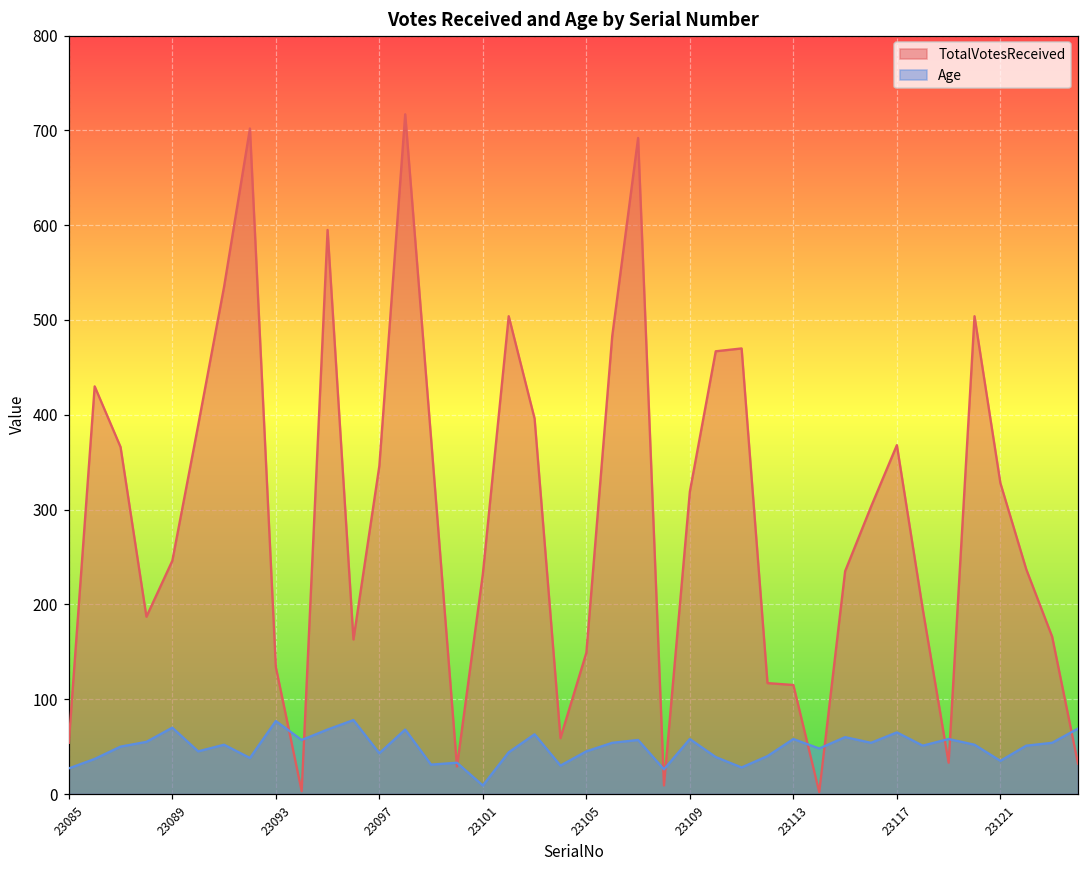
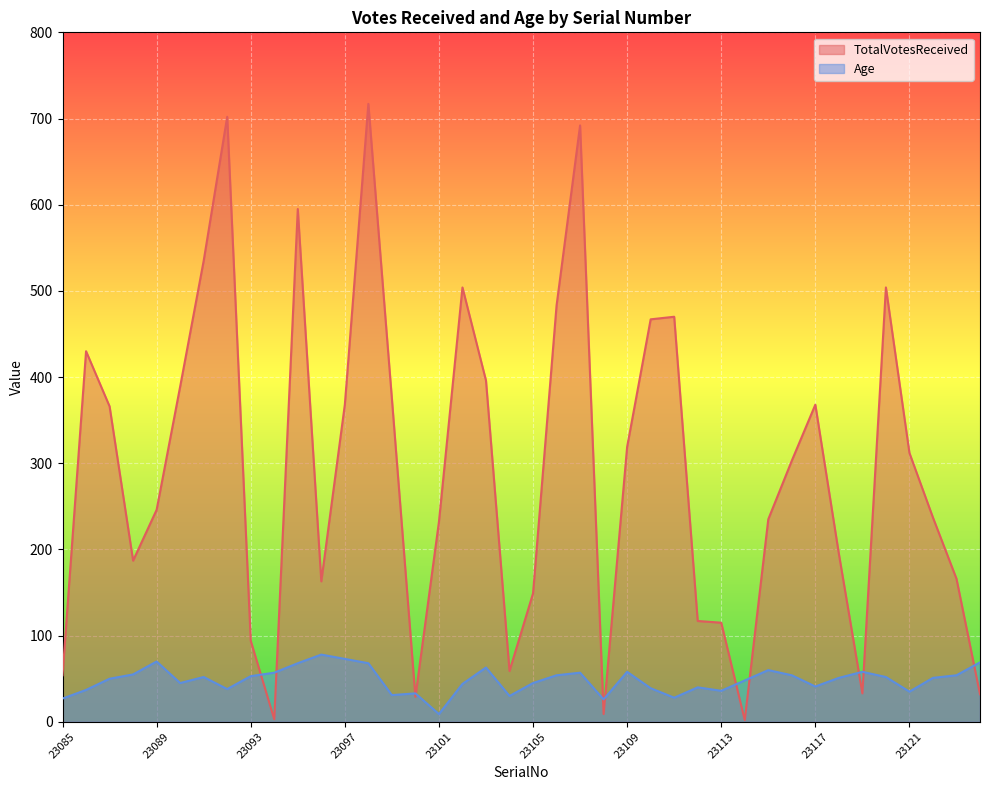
  {
    "TotalVotesReceived": {
      "23085": 50,
      "23089": 250,
-     "23093": 130,
-     "23097": 350,
+     "23093": 90,
+     "23097": 370,
      "23101": 230,
      "23105": 150,
      "23109": 320,
      "23113": 120,
      "23117": 370,
-     "23121": 330
+     "23121": 310
    },
    "Age": {
      "23085": 30,
      "23089": 70,
-     "23093": 80,
-     "23097": 40,
+     "23093": 50,
+     "23097": 70,
      "23101": 10,
      "23105": 50,
      "23109": 60,
-     "23113": 60,
-     "23117": 70,
+     "23113": 40,
+     "23117": 40,
      "23121": 40
    }
  }
